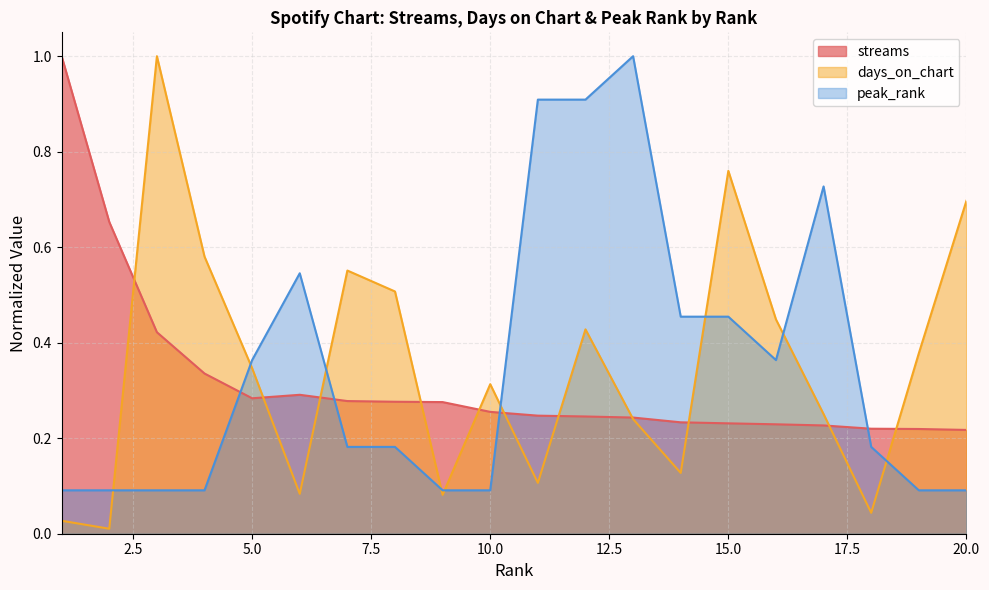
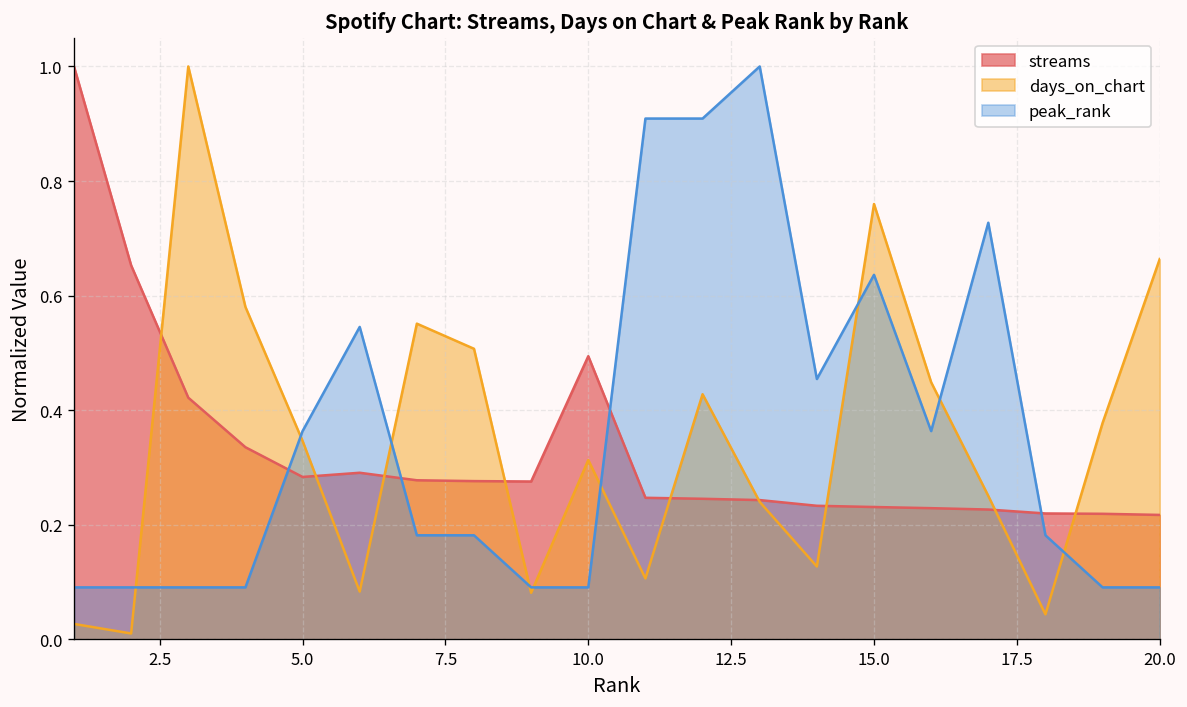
  {
    "streams": {
      "5.0": 0.28,
-     "10.0": 0.26,
+     "10.0": 0.49,
      "15.0": 0.23,
      "20.0": 0.22
    },
    "days_on_chart": {
      "5.0": 0.35,
      "10.0": 0.31,
      "15.0": 0.76,
-     "20.0": 0.70
+     "20.0": 0.66
    },
    "peak_rank": {
      "5.0": 0.36,
      "10.0": 0.09,
-     "15.0": 0.45,
+     "15.0": 0.64,
      "20.0": 0.09
    }
  }
